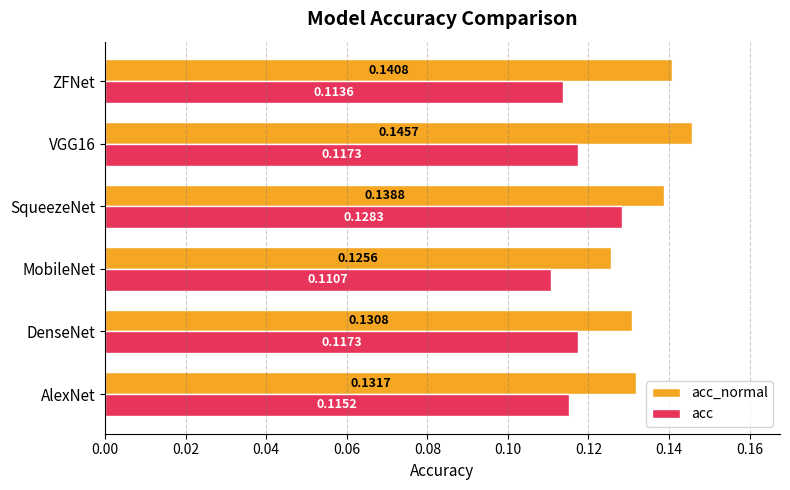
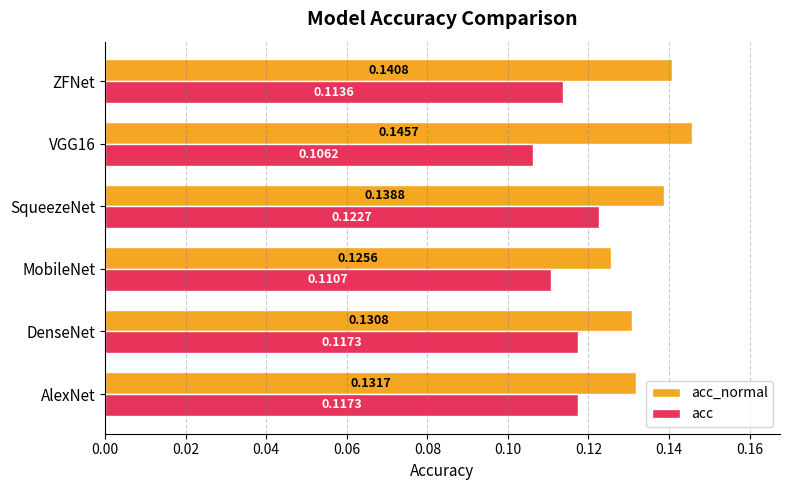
  {
    "acc_normal": {
      "ZFNet": 0.1408,
      "VGG16": 0.1457,
      "SqueezeNet": 0.1388,
      "MobileNet": 0.1256,
      "DenseNet": 0.1308,
      "AlexNet": 0.1317
    },
    "acc": {
      "ZFNet": 0.1136,
-     "VGG16": 0.1173,
-     "SqueezeNet": 0.1283,
+     "VGG16": 0.1062,
+     "SqueezeNet": 0.1227,
      "MobileNet": 0.1107,
      "DenseNet": 0.1173,
-     "AlexNet": 0.1152
+     "AlexNet": 0.1173
    }
  }
